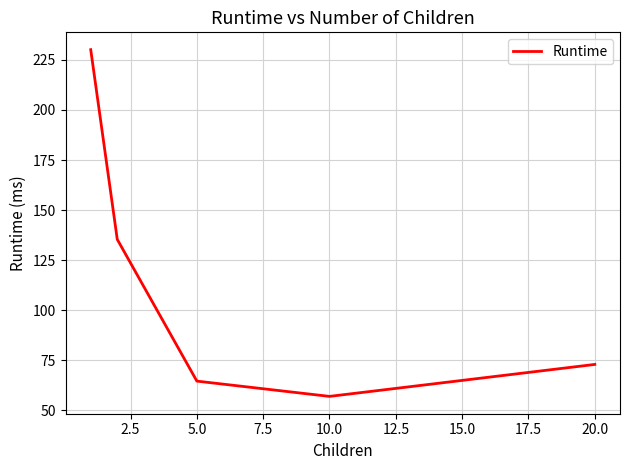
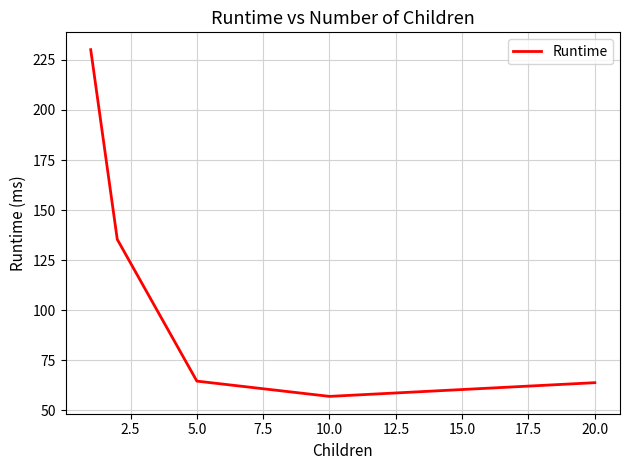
  {
    "5.0": 65,
    "10.0": 57,
-   "20.0": 73
+   "20.0": 64
  }
